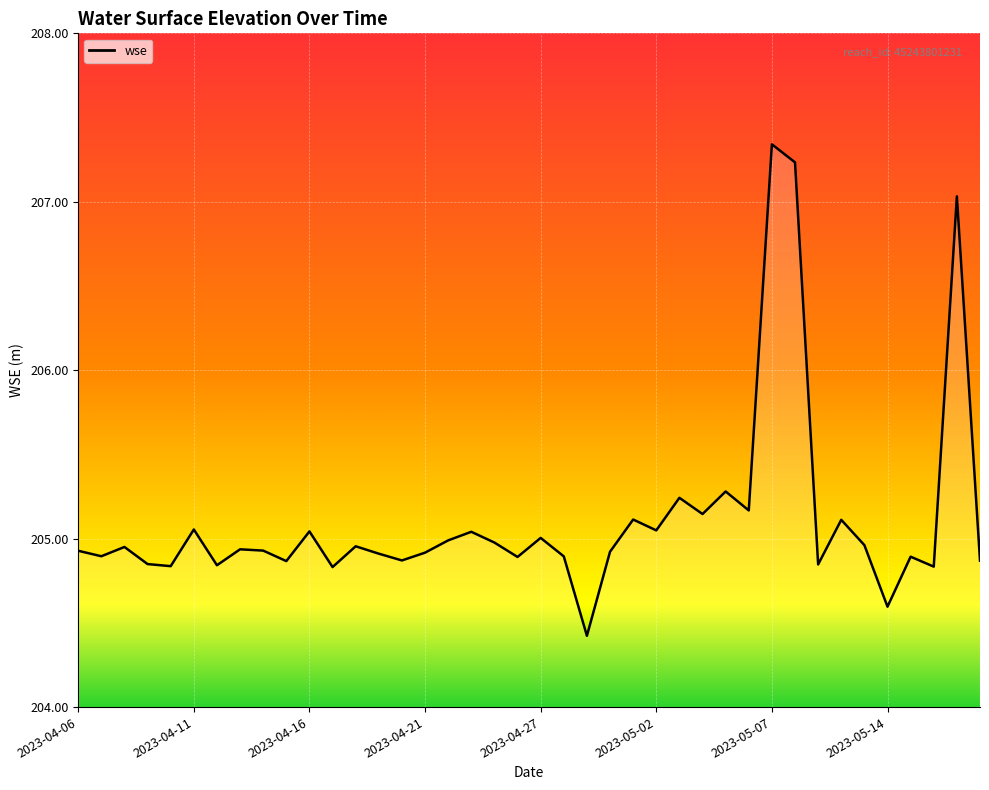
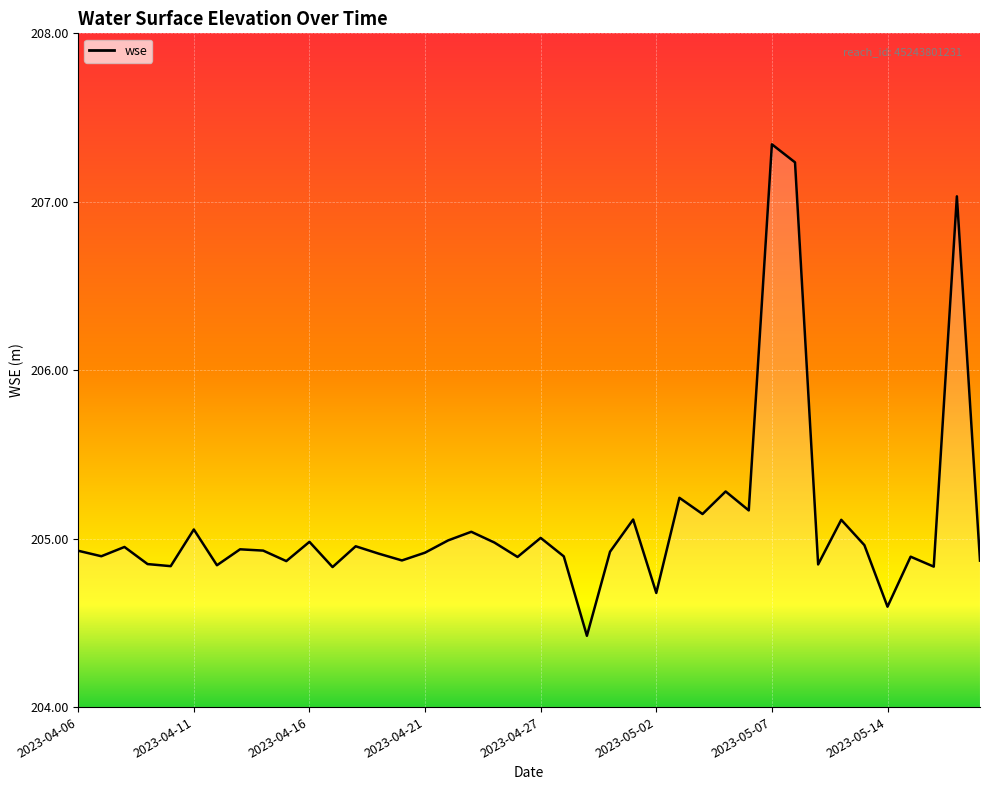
  {
    "2023-04-06": 204.93,
    "2023-04-11": 205.05,
-   "2023-04-16": 205.04,
+   "2023-04-16": 204.98,
    "2023-04-21": 204.92,
    "2023-04-27": 205.00,
-   "2023-05-02": 205.05,
+   "2023-05-02": 204.68,
    "2023-05-07": 207.34,
    "2023-05-14": 204.60
  }
